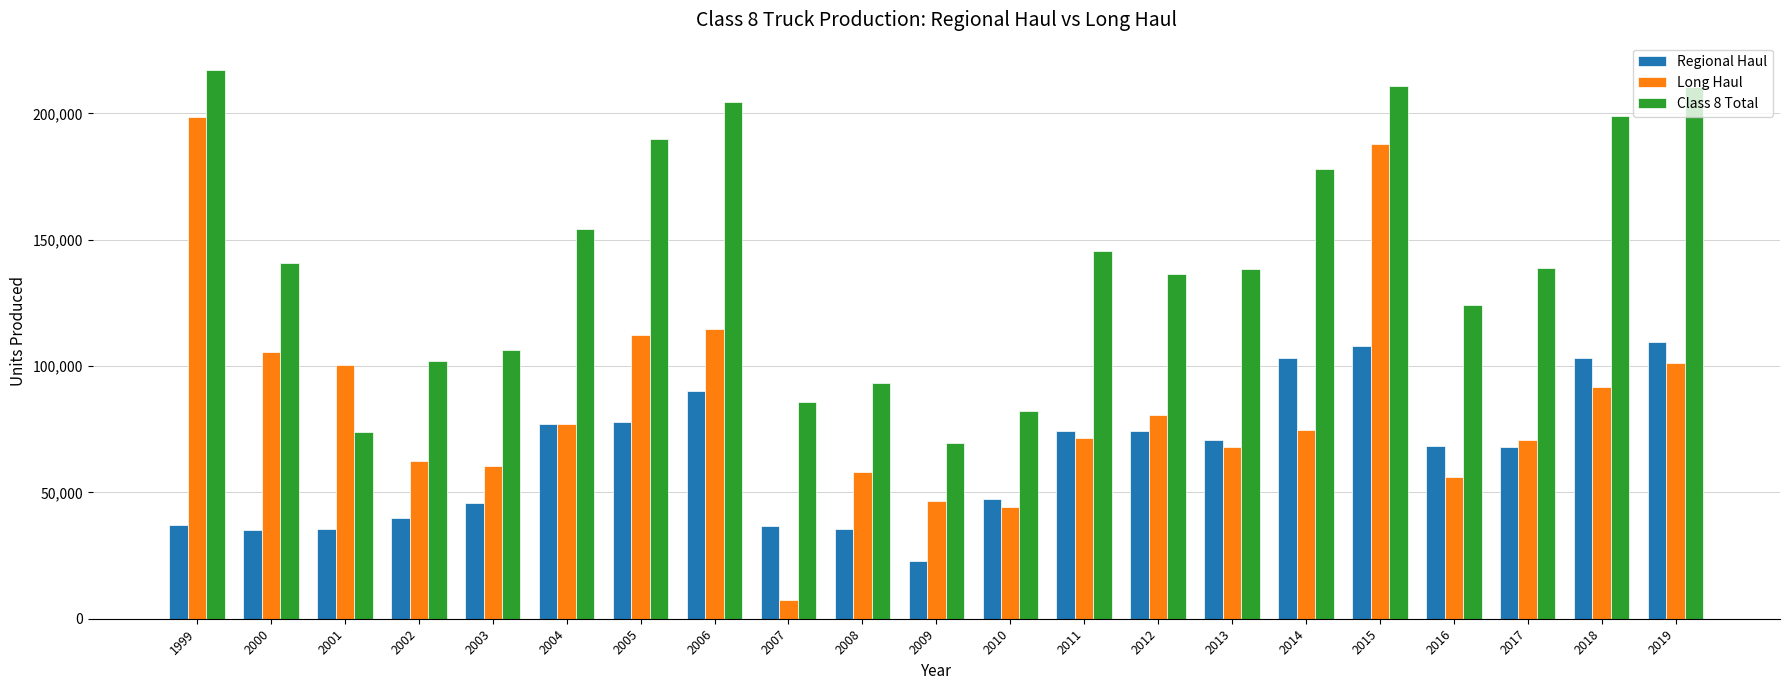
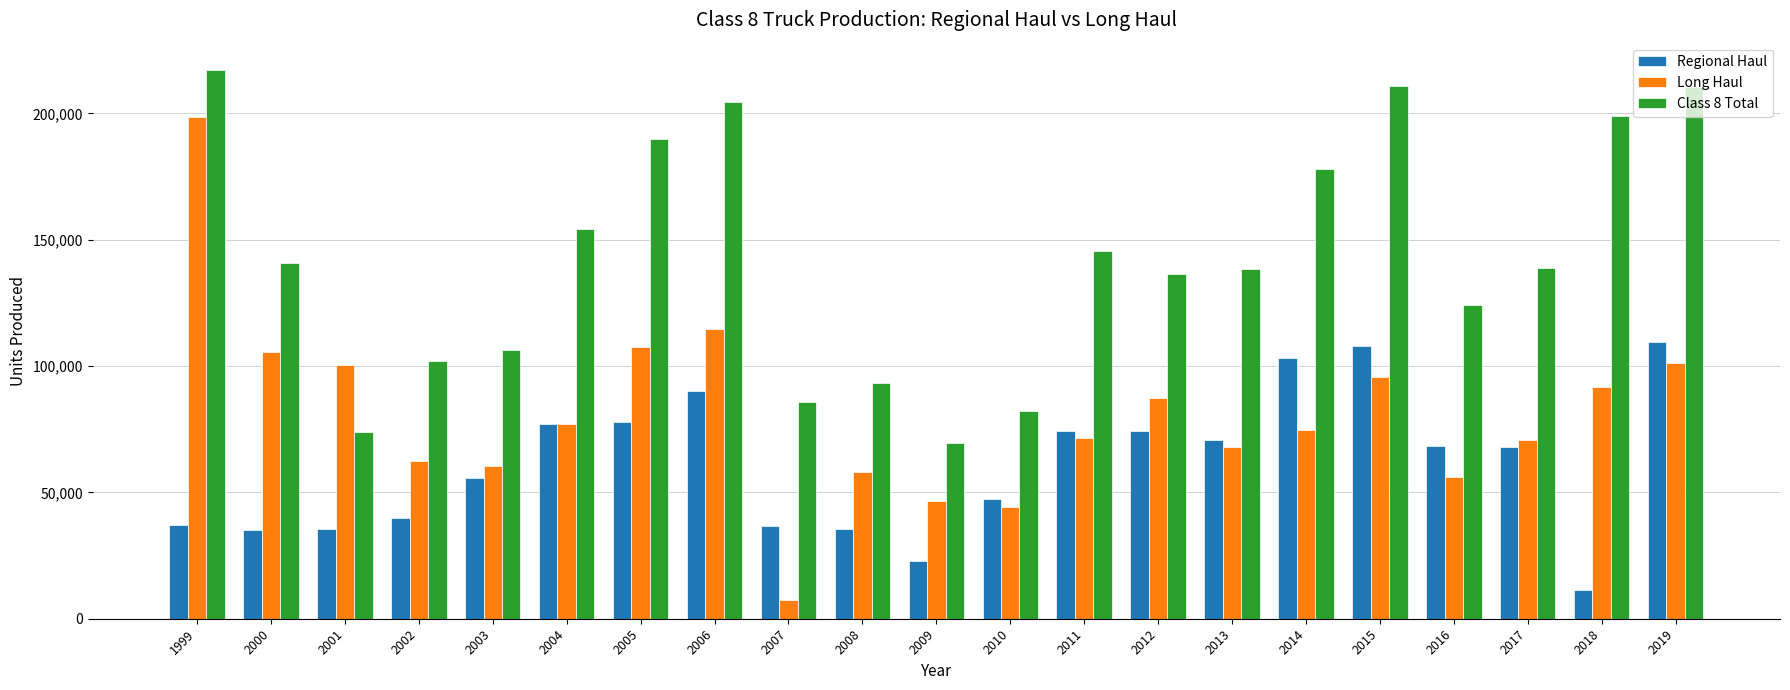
  {
    "Regional Haul": {
      "1999": "37,000",
      "2000": "35,000",
      "2001": "36,000",
      "2002": "40,000",
-     "2003": "46,000",
+     "2003": "56,000",
      "2004": "77,000",
      "2005": "78,000",
      "2006": "90,000",
      "2007": "37,000",
      "2008": "36,000",
      "2009": "23,000",
      "2010": "48,000",
      "2011": "74,000",
      "2012": "74,000",
      "2013": "71,000",
      "2014": "103,000",
      "2015": "108,000",
      "2016": "68,000",
      "2017": "68,000",
-     "2018": "103,000",
+     "2018": "11,000",
      "2019": "109,000"
    },
    "Long Haul": {
      "1999": "199,000",
      "2000": "106,000",
      "2001": "101,000",
      "2002": "62,000",
      "2003": "61,000",
      "2004": "77,000",
-     "2005": "112,000",
+     "2005": "108,000",
      "2006": "115,000",
      "2007": "7,000",
      "2008": "58,000",
      "2009": "47,000",
      "2010": "44,000",
      "2011": "71,000",
-     "2012": "81,000",
+     "2012": "87,000",
      "2013": "68,000",
      "2014": "75,000",
-     "2015": "188,000",
+     "2015": "96,000",
      "2016": "56,000",
      "2017": "71,000",
      "2018": "92,000",
      "2019": "101,000"
    },
    "Class 8 Total": {
      "1999": "217,000",
      "2000": "141,000",
      "2001": "74,000",
      "2002": "102,000",
      "2003": "106,000",
      "2004": "154,000",
      "2005": "190,000",
      "2006": "205,000",
      "2007": "86,000",
      "2008": "93,000",
      "2009": "70,000",
      "2010": "82,000",
      "2011": "146,000",
      "2012": "136,000",
      "2013": "139,000",
      "2014": "178,000",
      "2015": "211,000",
      "2016": "124,000",
      "2017": "139,000",
      "2018": "199,000"
    }
  }
